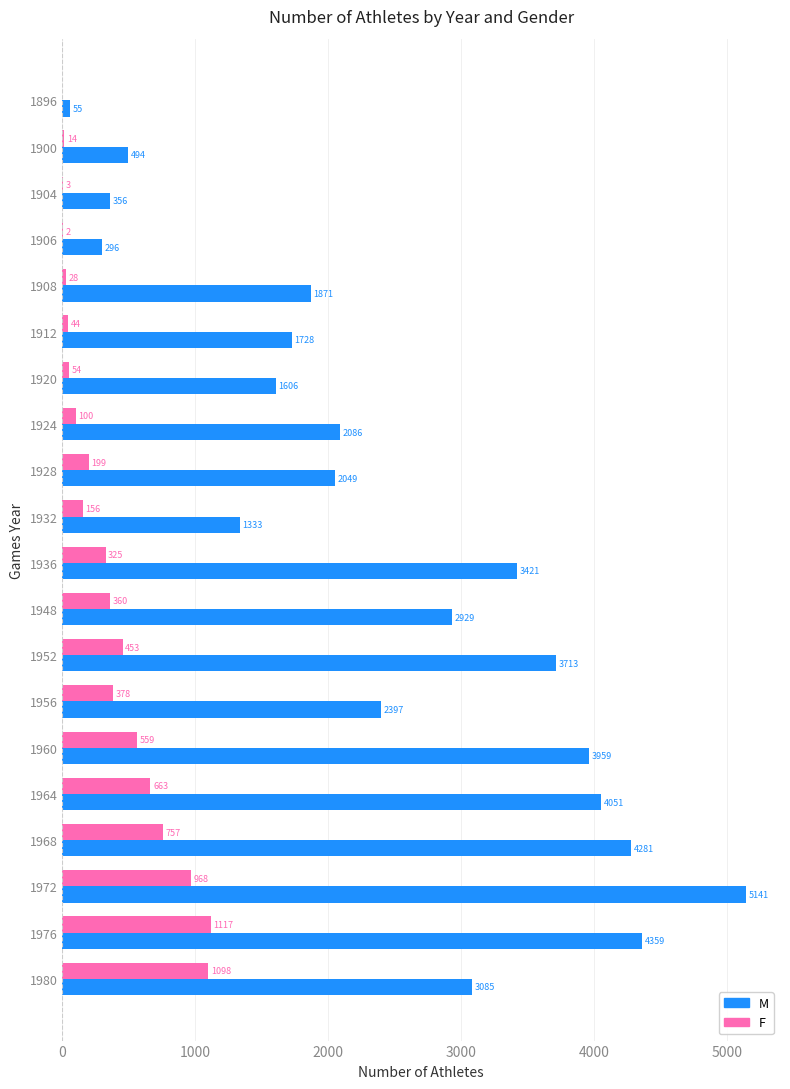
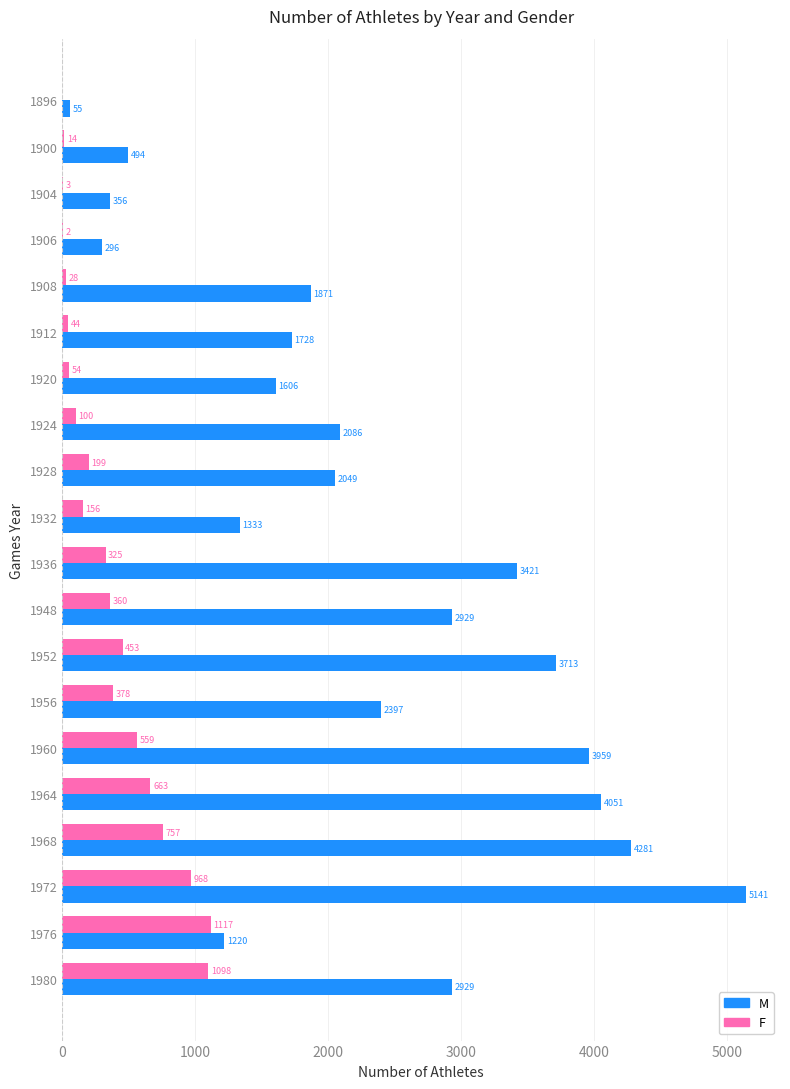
  {
    "M": {
      "1896": 55,
      "1900": 494,
      "1904": 356,
      "1906": 296,
      "1908": 1871,
      "1912": 1728,
      "1920": 1606,
      "1924": 2086,
      "1928": 2049,
      "1932": 1333,
      "1936": 3421,
      "1948": 2929,
      "1952": 3713,
      "1956": 2397,
      "1960": 3959,
      "1964": 4051,
      "1968": 4281,
      "1972": 5141,
-     "1976": 4359,
-     "1980": 3085
+     "1976": 1220,
+     "1980": 2929
    },
    "F": {
      "1900": 14,
      "1904": 3,
      "1906": 2,
      "1908": 28,
      "1912": 44,
      "1920": 54,
      "1924": 100,
      "1928": 199,
      "1932": 156,
      "1936": 325,
      "1948": 360,
      "1952": 453,
      "1956": 378,
      "1960": 559,
      "1964": 663,
      "1968": 757,
      "1972": 968,
      "1976": 1117,
      "1980": 1098
    }
  }
